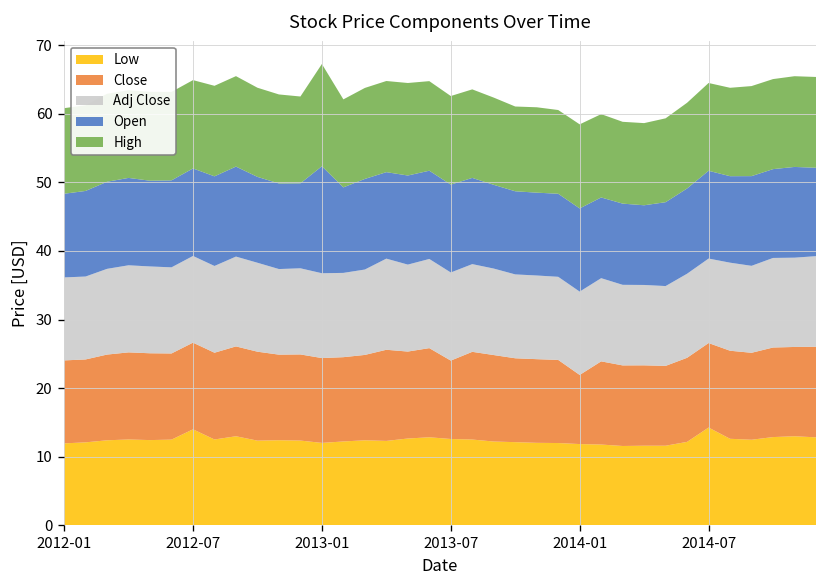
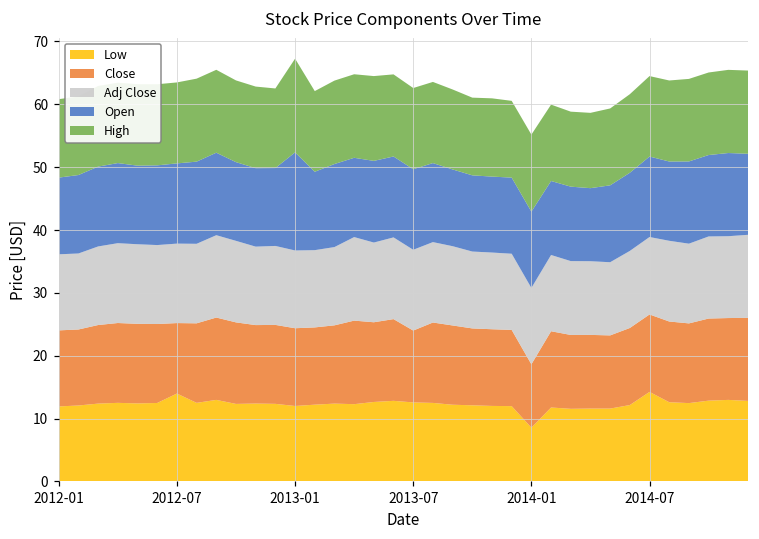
  {
    "Low": {
      "2012-01": 12,
      "2012-07": 14,
      "2013-01": 12,
      "2013-07": 13,
-     "2014-01": 12,
+     "2014-01": 9,
      "2014-07": 14
    },
    "Close": {
      "2012-01": 12,
-     "2012-07": 13,
+     "2012-07": 11,
      "2013-01": 12,
      "2013-07": 11,
      "2014-01": 10,
      "2014-07": 12
    },
    "Adj Close": {
      "2012-01": 12,
      "2012-07": 13,
      "2013-01": 12,
      "2013-07": 13,
      "2014-01": 12,
      "2014-07": 12
    },
    "Open": {
      "2012-01": 12,
      "2012-07": 13,
      "2013-01": 16,
      "2013-07": 13,
      "2014-01": 12,
      "2014-07": 13
    },
    "High": {
      "2012-01": 12,
      "2012-07": 13,
      "2013-01": 15,
      "2013-07": 13,
      "2014-01": 12,
      "2014-07": 13
    }
  }
